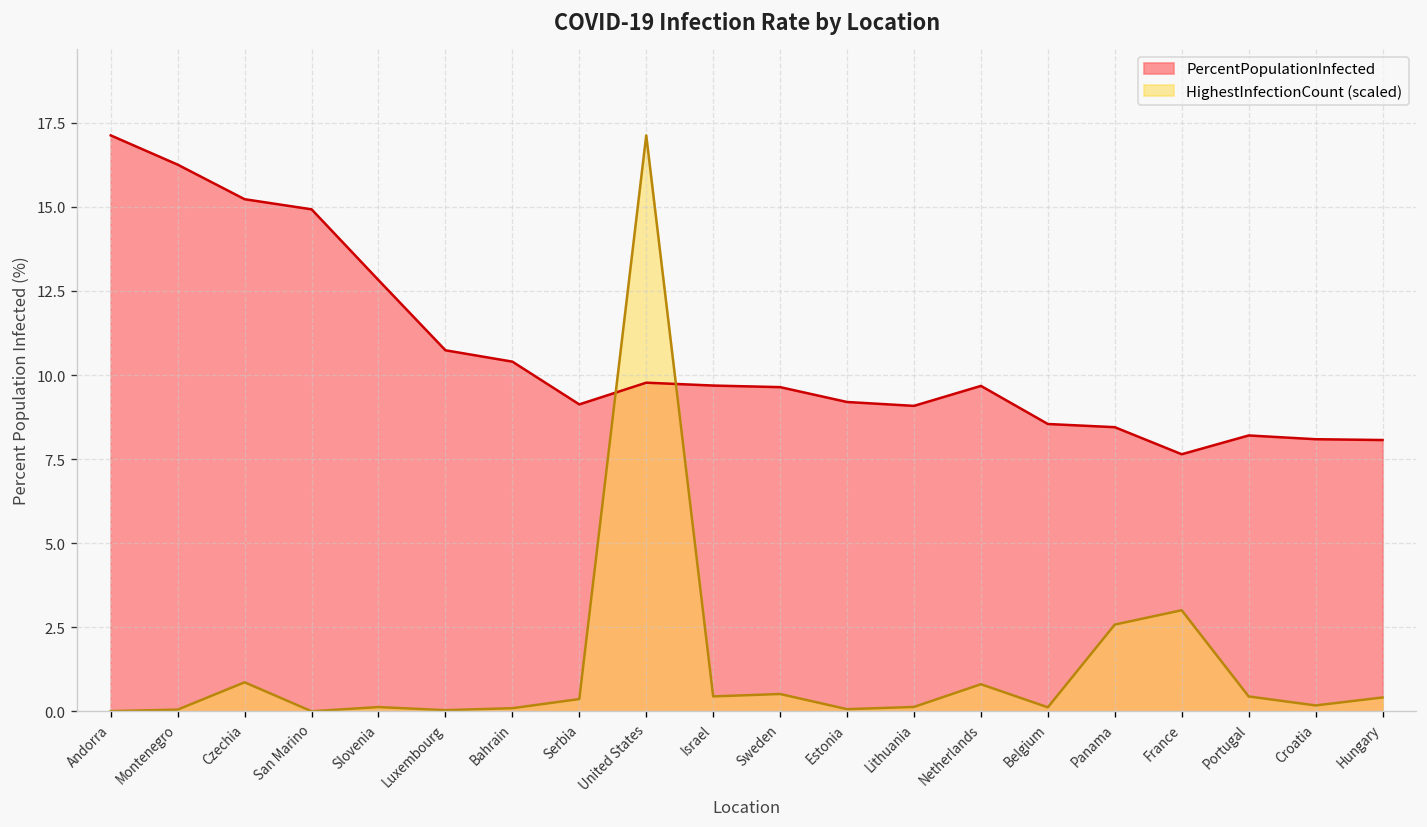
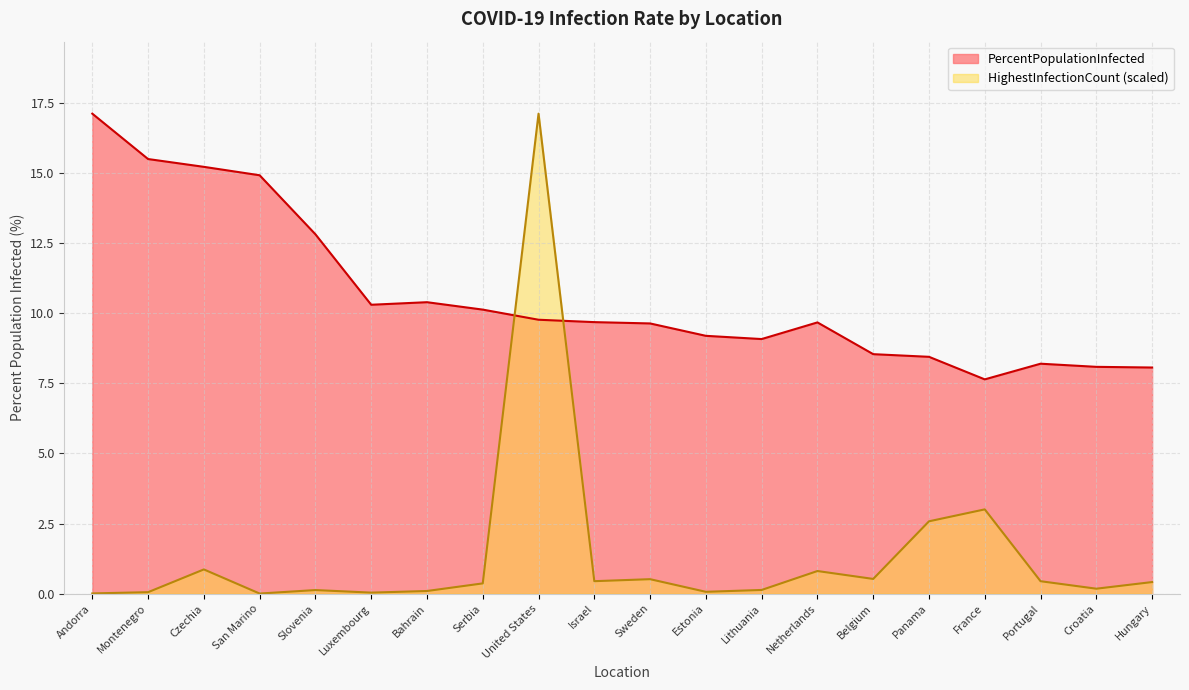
  {
    "PercentPopulationInfected": {
      "Andorra": 17.1,
-     "Montenegro": 16.3,
+     "Montenegro": 15.5,
      "Czechia": 15.2,
      "San Marino": 14.9,
      "Slovenia": 12.8,
-     "Luxembourg": 10.7,
+     "Luxembourg": 10.3,
      "Bahrain": 10.4,
-     "Serbia": 9.1,
+     "Serbia": 10.1,
      "United States": 9.8,
      "Israel": 9.7,
      "Sweden": 9.6,
      "Estonia": 9.2,
      "Lithuania": 9.1,
      "Netherlands": 9.7,
      "Belgium": 8.5,
      "Panama": 8.4,
      "France": 7.6,
      "Portugal": 8.2,
      "Croatia": 8.1,
      "Hungary": 8.1
    },
    "HighestInfectionCount (scaled)": {
      "Andorra": 0.0,
      "Montenegro": 0.1,
      "Czechia": 0.9,
      "San Marino": 0.0,
      "Slovenia": 0.1,
      "Luxembourg": 0.0,
      "Bahrain": 0.1,
      "Serbia": 0.4,
      "United States": 17.1,
      "Israel": 0.4,
      "Sweden": 0.5,
      "Estonia": 0.1,
      "Lithuania": 0.1,
      "Netherlands": 0.8,
-     "Belgium": 0.1,
+     "Belgium": 0.5,
      "Panama": 2.6,
      "France": 3.0,
      "Portugal": 0.4,
      "Croatia": 0.2,
      "Hungary": 0.4
    }
  }
